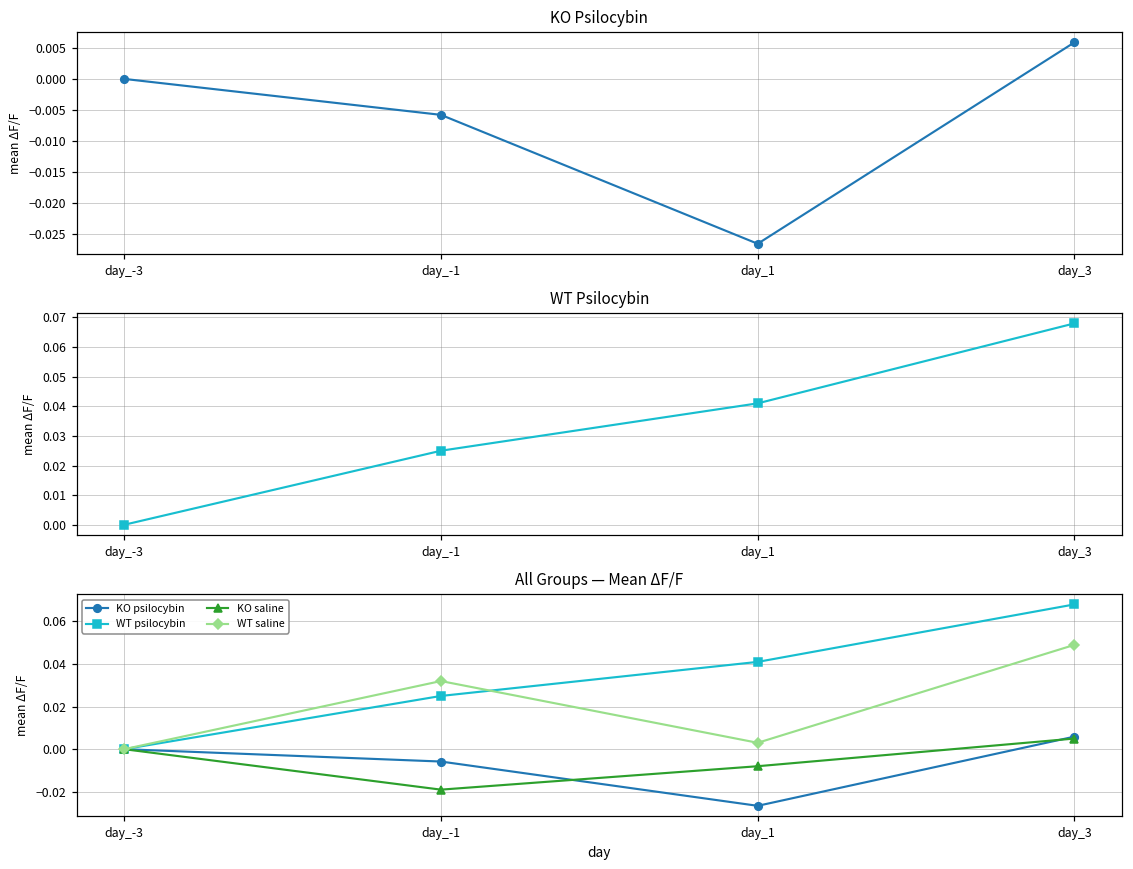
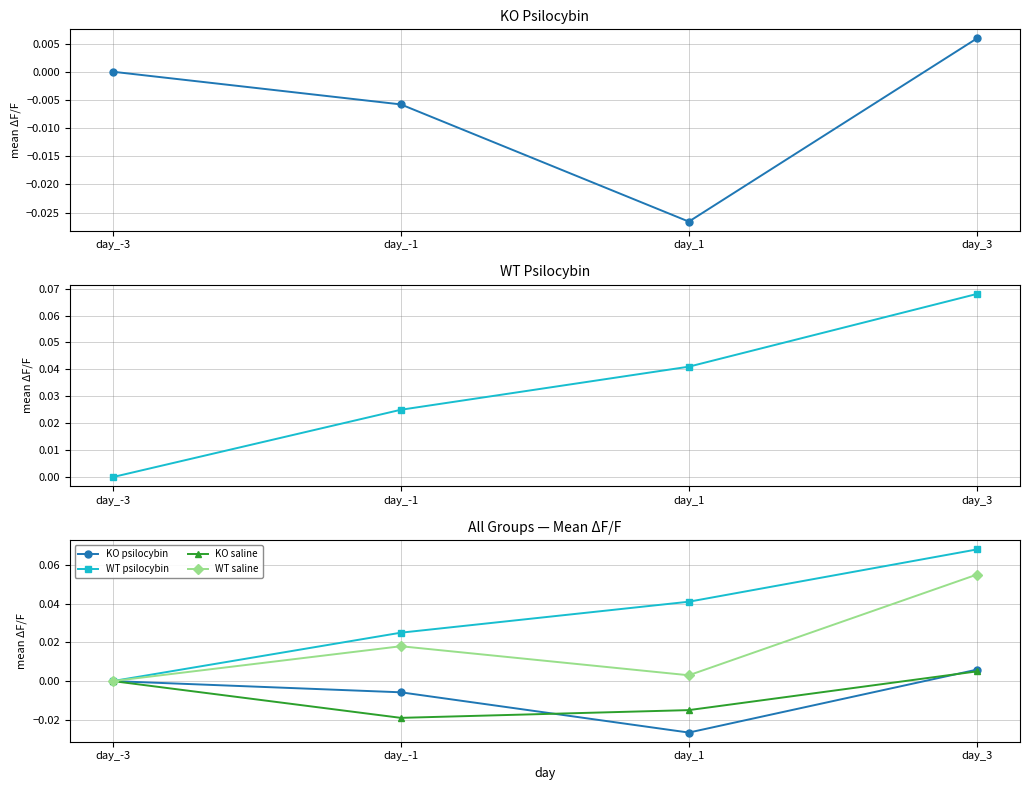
  {
    "KO Psilocybin": {
      "day_-3": 0.000,
      "day_-1": -0.006,
      "day_1": -0.027,
      "day_3": 0.006
    },
    "WT Psilocybin": {
      "day_-3": 0.000,
      "day_-1": 0.025,
      "day_1": 0.041,
      "day_3": 0.068
    },
    "All Groups — Mean ΔF/F": {
      "KO psilocybin": {
        "day_-1": -0.006,
        "day_1": -0.027
      },
      "WT psilocybin": {
        "day_-1": 0.025,
        "day_1": 0.041,
        "day_3": 0.068
      },
      "KO saline": {
        "day_-1": -0.019,
-       "day_1": -0.008
+       "day_1": -0.015
      },
      "WT saline": {
-       "day_-1": 0.032,
+       "day_-1": 0.018,
        "day_1": 0.003,
-       "day_3": 0.049
+       "day_3": 0.055
      }
    }
  }
